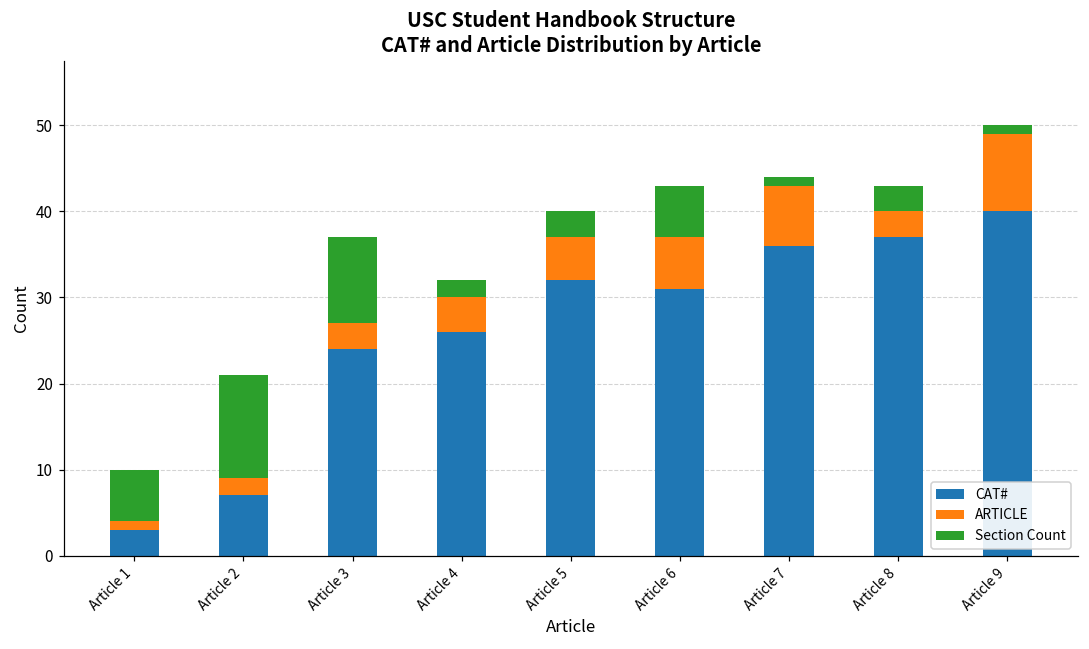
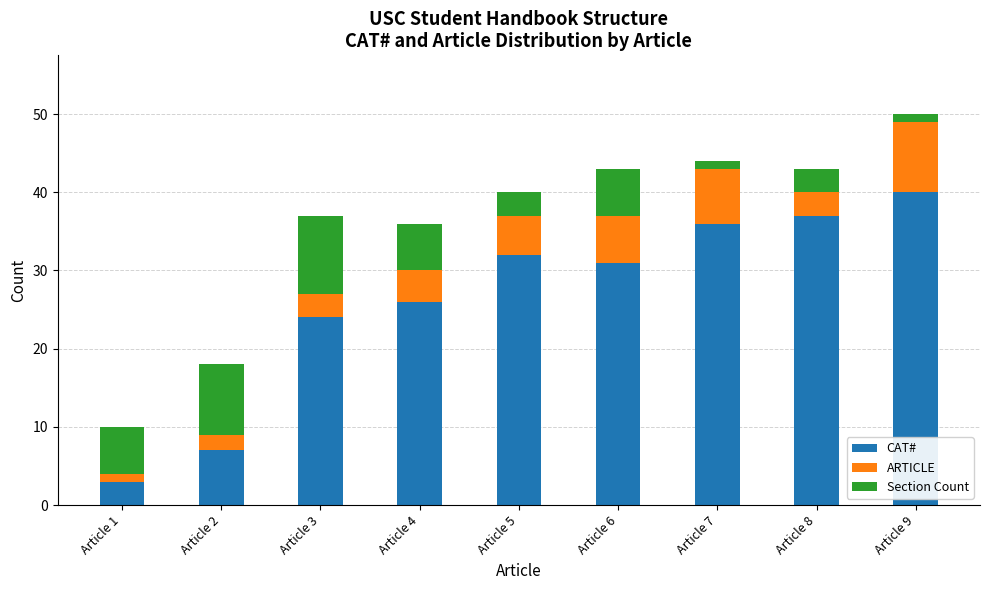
  {
    "CAT#": {
      "Article 1": 3,
      "Article 2": 7,
      "Article 3": 24,
      "Article 4": 26,
      "Article 5": 32,
      "Article 6": 31,
      "Article 7": 36,
      "Article 8": 37,
      "Article 9": 40
    },
    "ARTICLE": {
      "Article 1": 1,
      "Article 2": 2,
      "Article 3": 3,
      "Article 4": 4,
      "Article 5": 5,
      "Article 6": 6,
      "Article 7": 7,
      "Article 8": 3,
      "Article 9": 9
    },
    "Section Count": {
      "Article 1": 6,
-     "Article 2": 12,
+     "Article 2": 9,
      "Article 3": 10,
-     "Article 4": 2,
+     "Article 4": 6,
      "Article 5": 3,
      "Article 6": 6,
      "Article 7": 1,
      "Article 8": 3,
      "Article 9": 1
    }
  }
